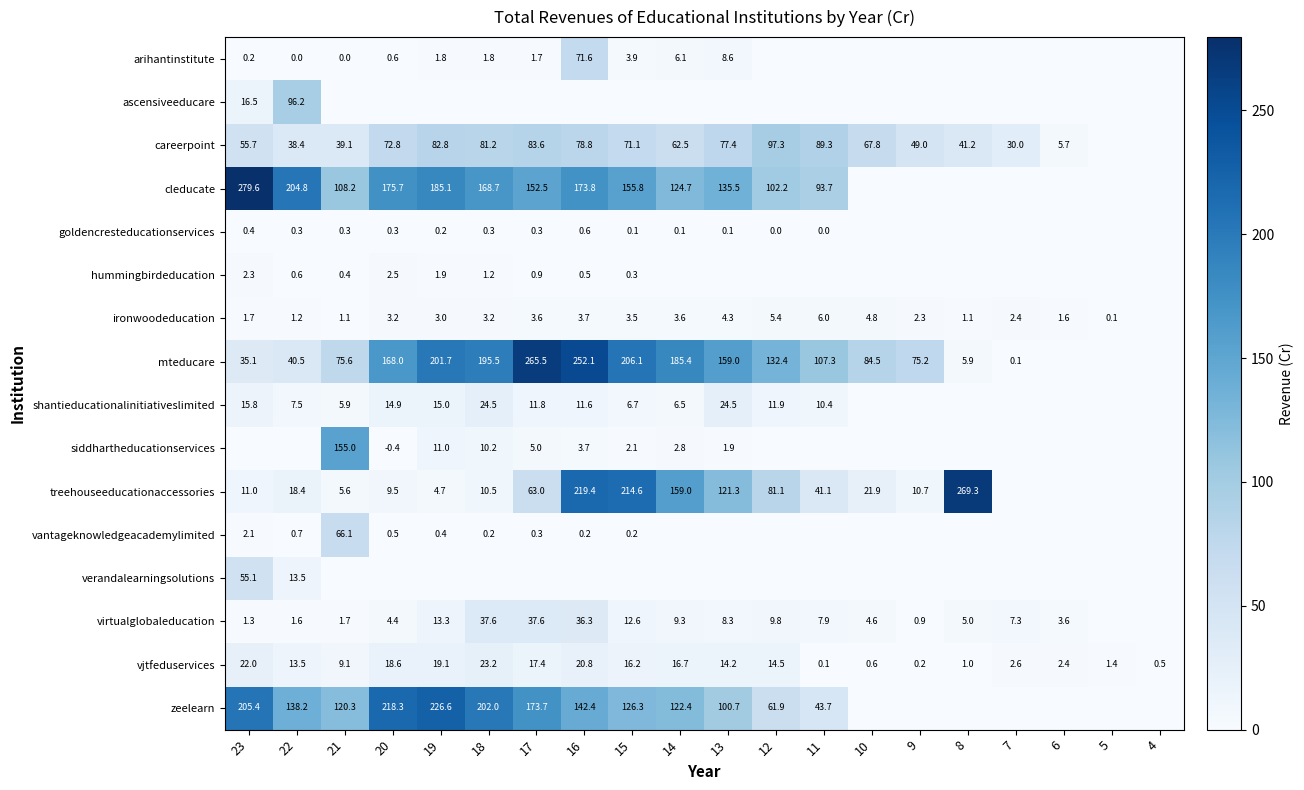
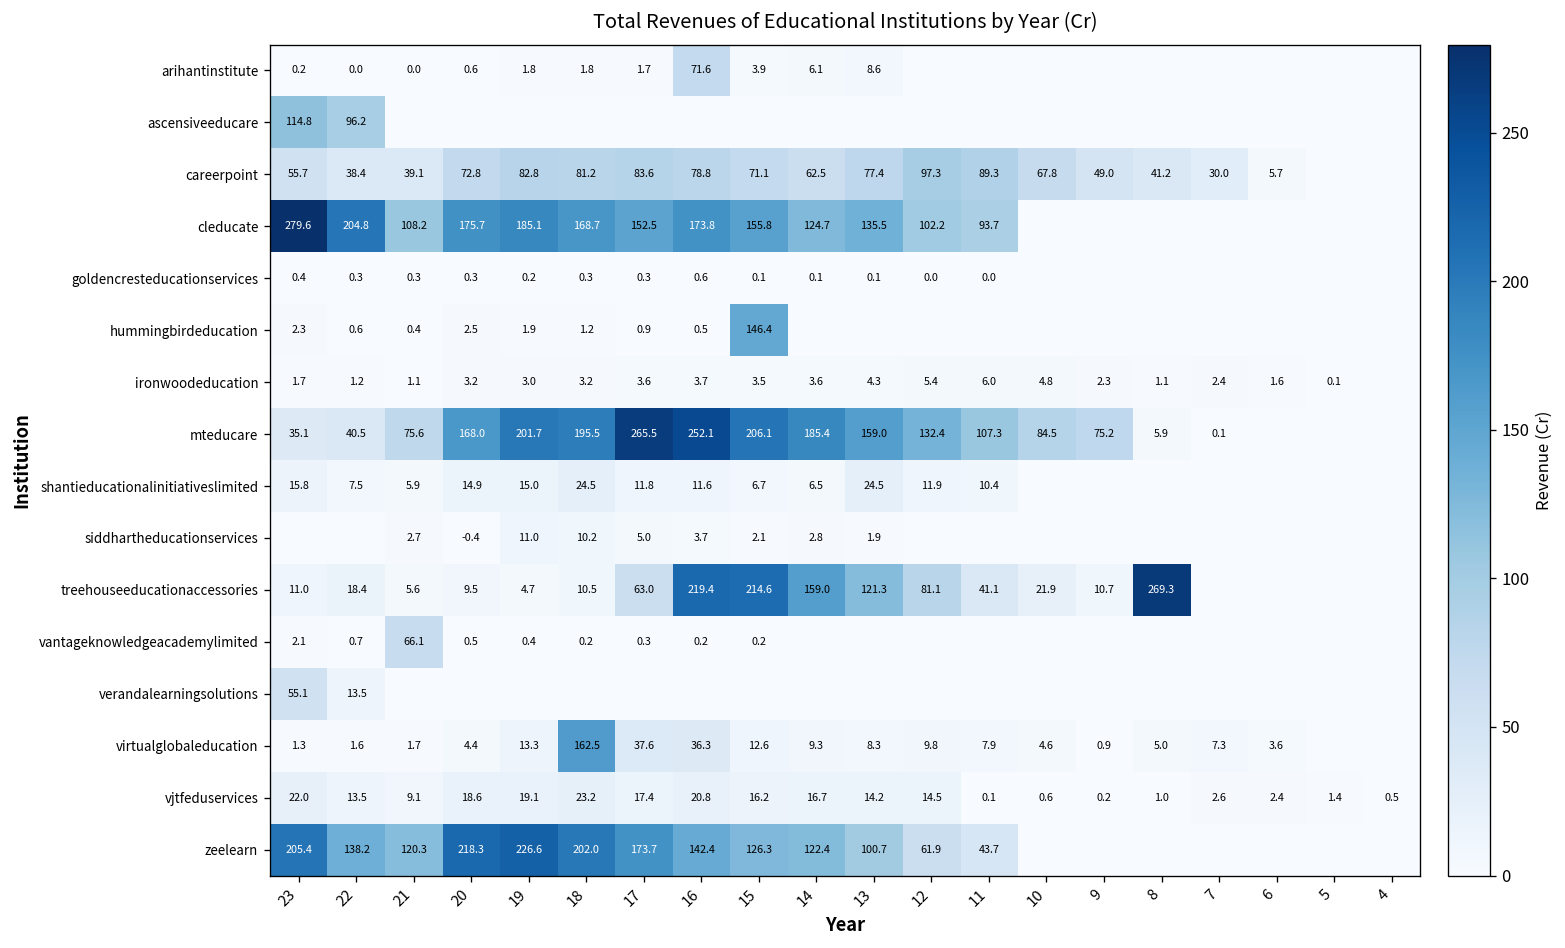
  {
    "ascensiveeducare": {
-     "23": 16.5,
+     "23": 114.8,
      "22": 96.2
    },
    "hummingbirdeducation": {
      "23": 2.3,
      "22": 0.6,
      "21": 0.4,
      "20": 2.5,
      "19": 1.9,
      "18": 1.2,
      "17": 0.9,
      "16": 0.5,
-     "15": 0.3
+     "15": 146.4
    },
    "siddhartheducationservices": {
-     "21": 155.0,
+     "21": 2.7,
      "20": -0.4,
      "19": 11.0,
      "18": 10.2,
      "17": 5.0,
      "16": 3.7,
      "15": 2.1,
      "14": 2.8,
      "13": 1.9
    },
    "virtualglobaleducation": {
      "23": 1.3,
      "22": 1.6,
      "21": 1.7,
      "20": 4.4,
      "19": 13.3,
-     "18": 37.6,
+     "18": 162.5,
      "17": 37.6,
      "16": 36.3,
      "15": 12.6,
      "14": 9.3,
      "13": 8.3,
      "12": 9.8,
      "11": 7.9,
      "10": 4.6,
      "9": 0.9,
      "8": 5.0,
      "7": 7.3,
      "6": 3.6
    }
  }
